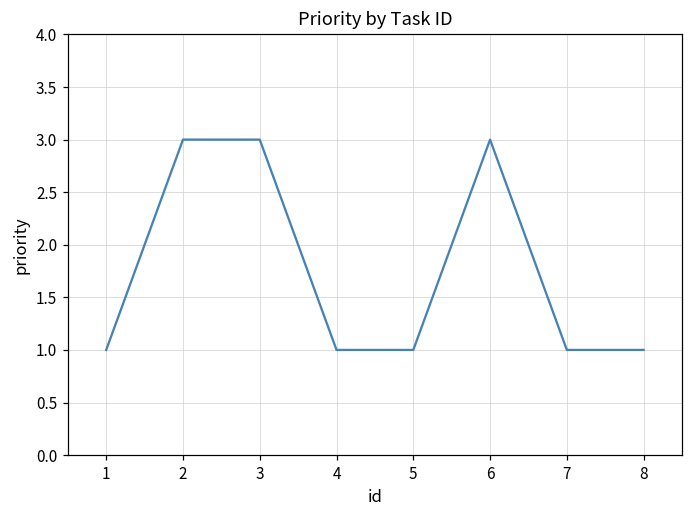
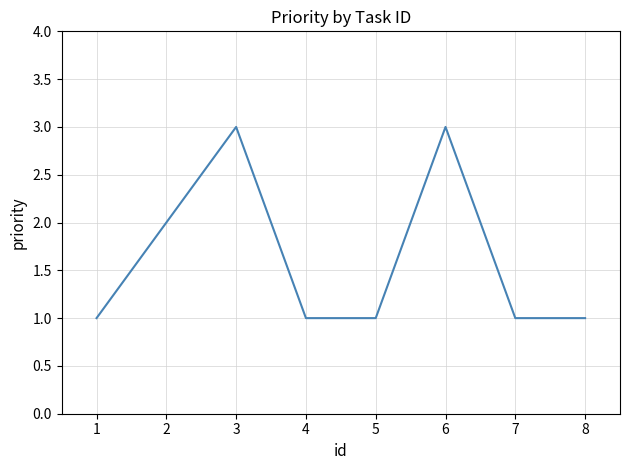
  {
    "1": 1,
-   "2": 3,
+   "2": 2,
    "3": 3,
    "4": 1,
    "5": 1,
    "6": 3,
    "7": 1,
    "8": 1
  }
